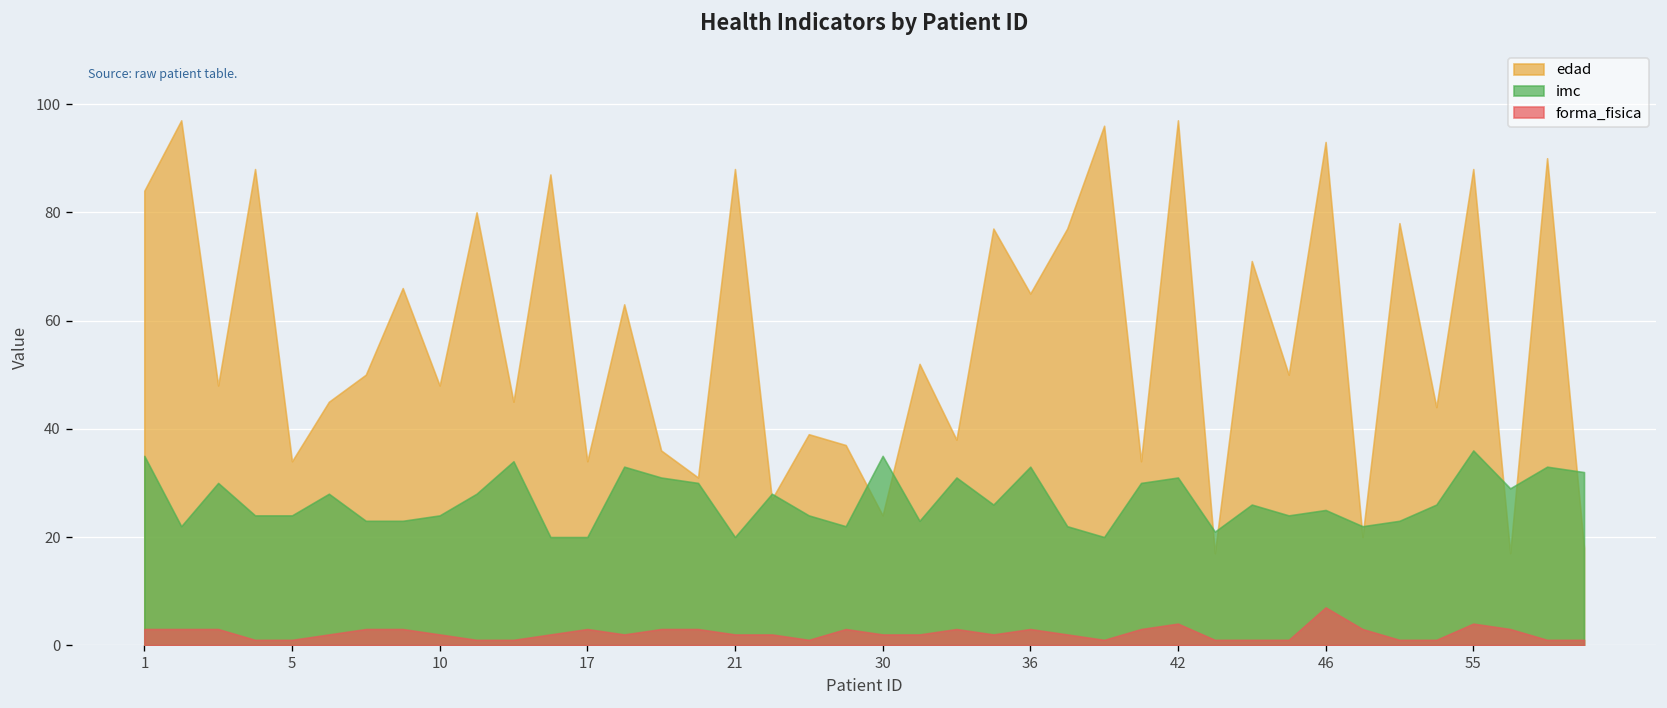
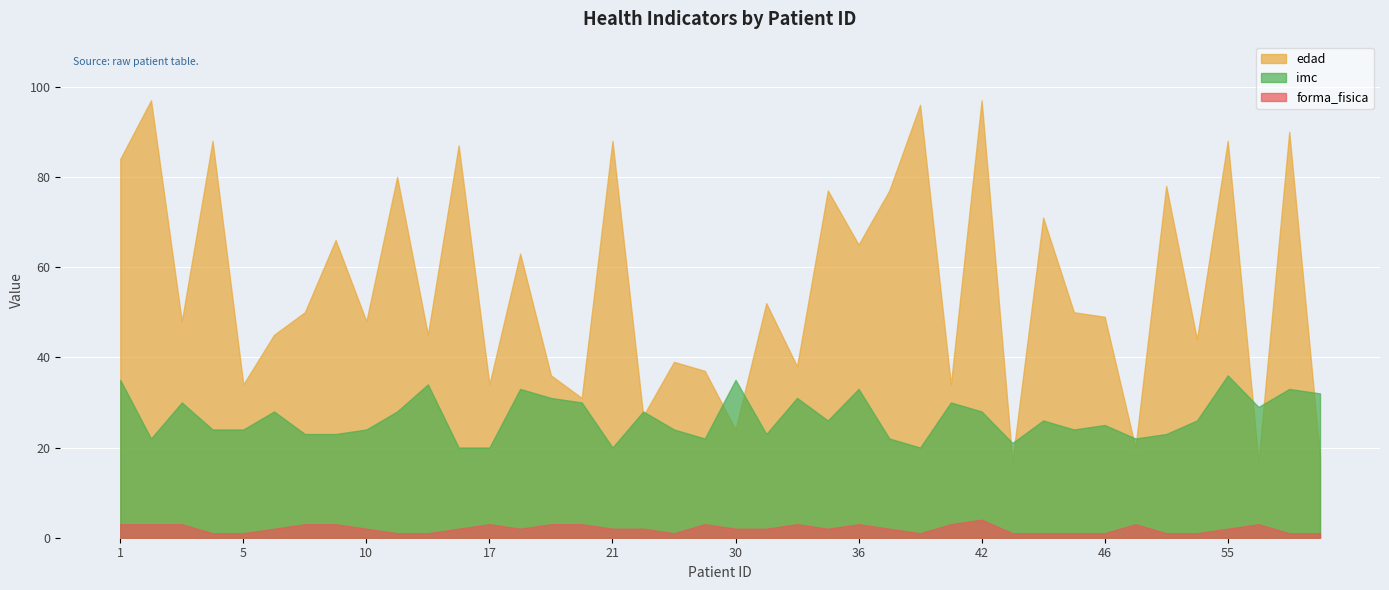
  {
    "edad": {
      "36": 65,
      "42": 97,
-     "46": 93,
+     "46": 49,
      "55": 88
    },
    "imc": {
      "36": 33,
-     "42": 31,
+     "42": 28,
      "46": 25,
      "55": 36
    },
    "forma_fisica": {
      "36": 3,
      "42": 4,
-     "46": 7,
-     "55": 4
+     "46": 1,
+     "55": 2
    }
  }
